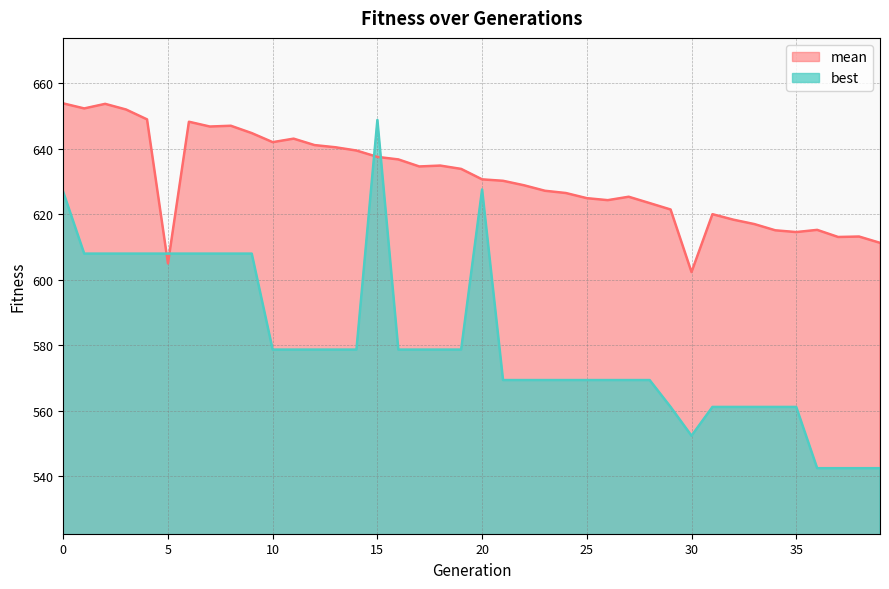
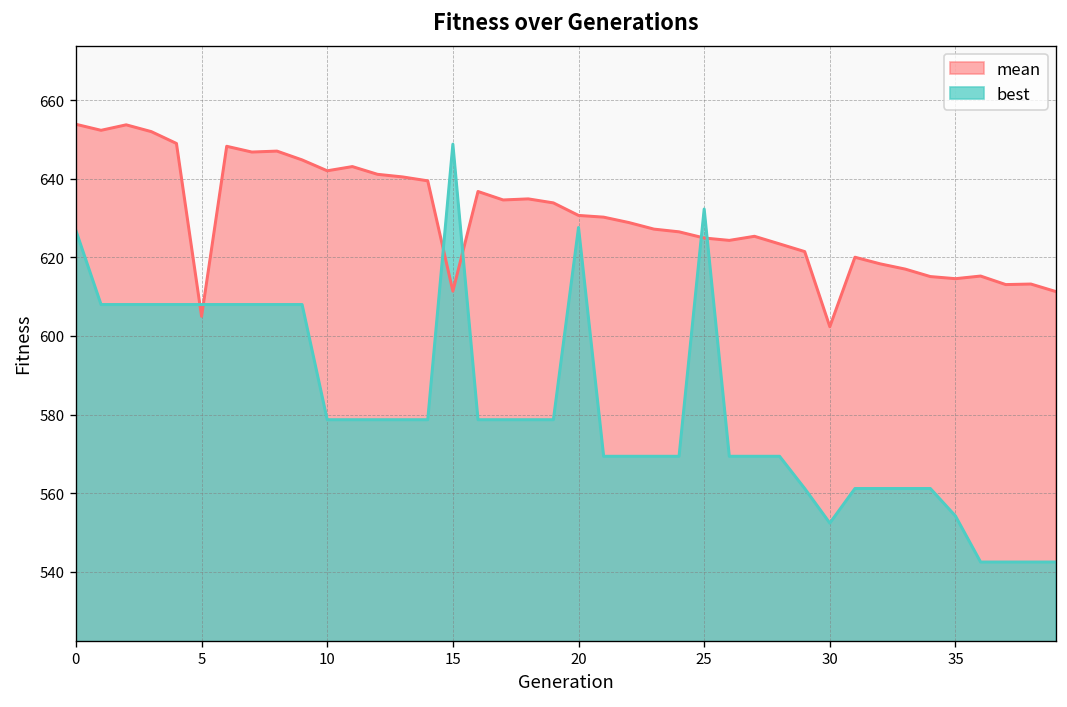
  {
    "mean": {
      "0": 654,
      "5": 605,
      "10": 642,
-     "15": 638,
+     "15": 611,
      "20": 631,
      "25": 625,
      "30": 602,
      "35": 615
    },
    "best": {
      "0": 627,
      "5": 608,
      "10": 579,
      "15": 649,
      "20": 628,
-     "25": 569,
+     "25": 632,
      "30": 552,
-     "35": 561
+     "35": 554
    }
  }
